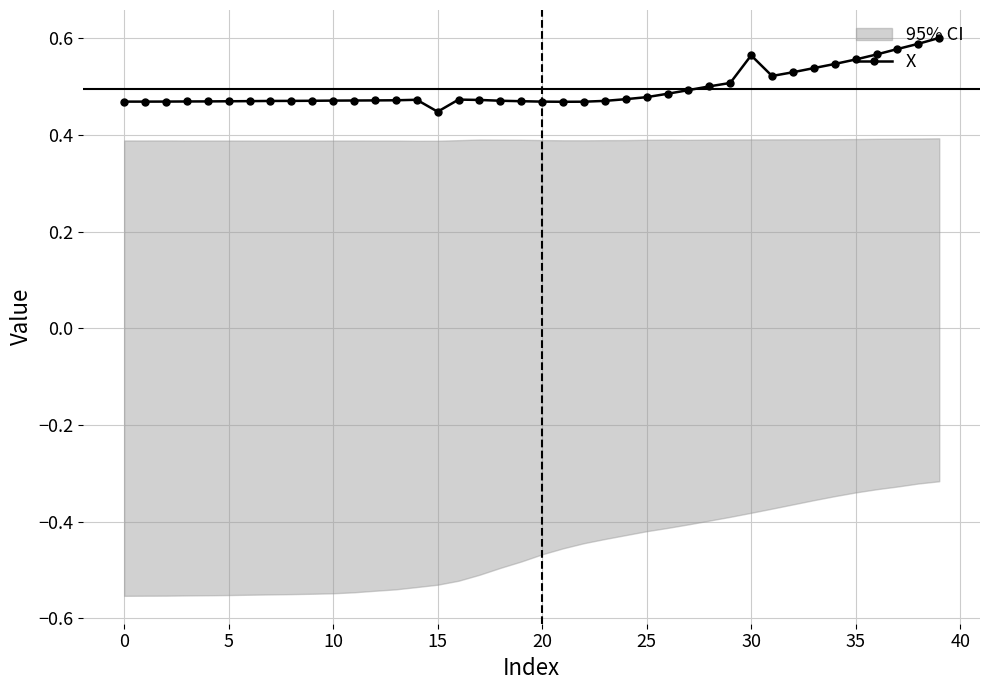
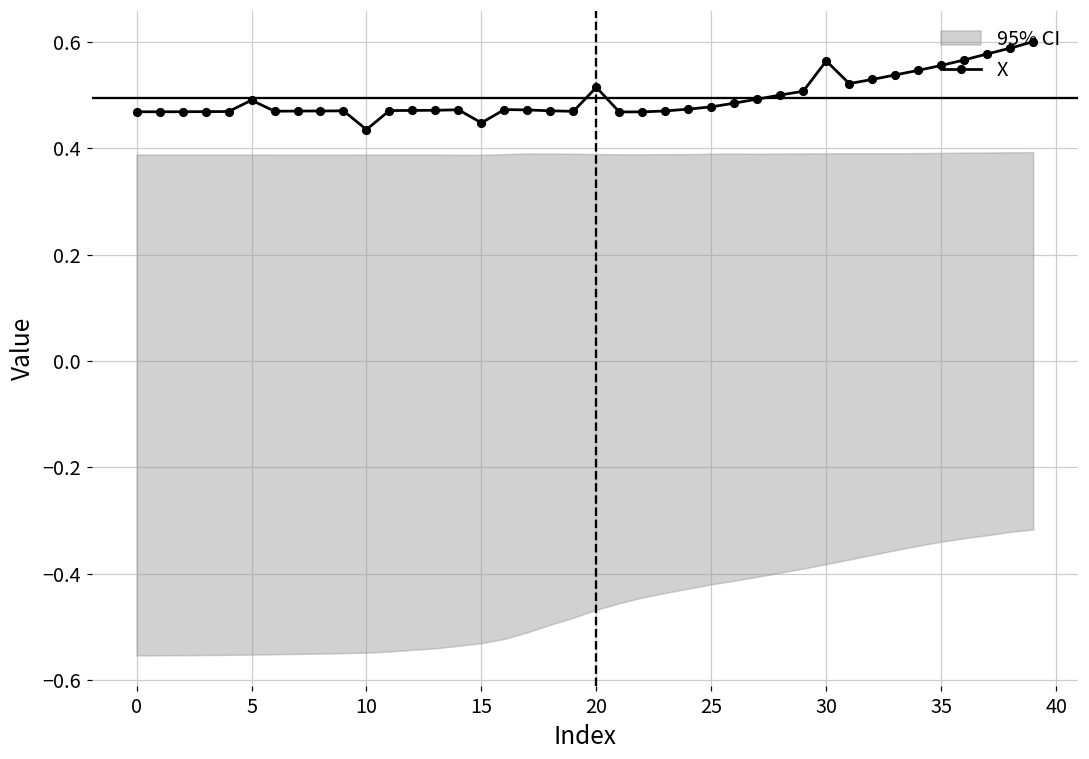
  {
    "X": {
      "0": 0.47,
-     "5": 0.47,
-     "10": 0.47,
+     "5": 0.49,
+     "10": 0.44,
      "15": 0.45,
-     "20": 0.47,
+     "20": 0.51,
      "25": 0.48,
      "30": 0.56,
      "35": 0.56
    }
  }
